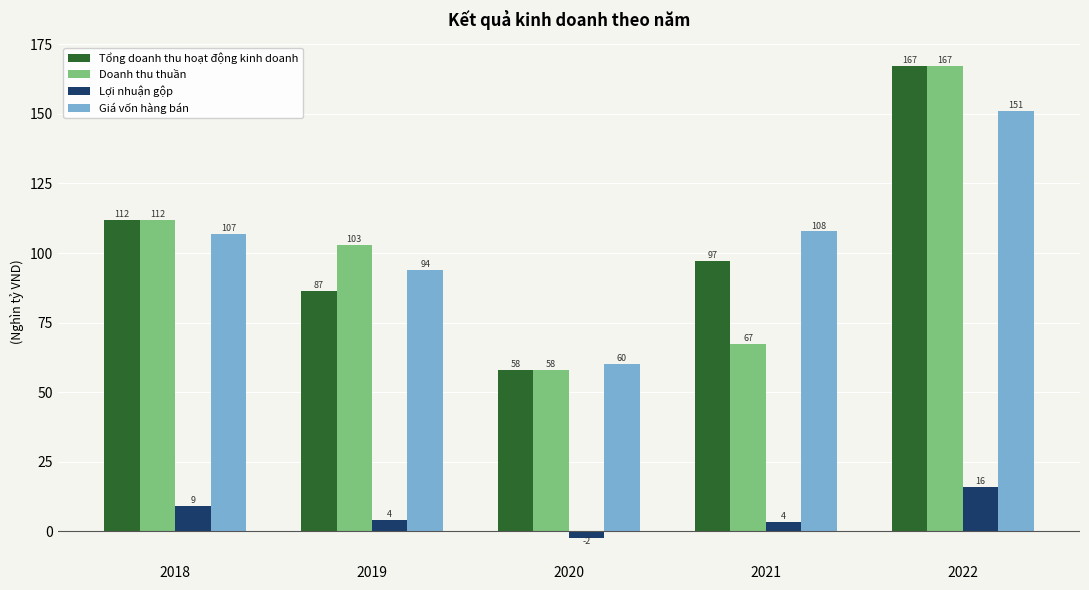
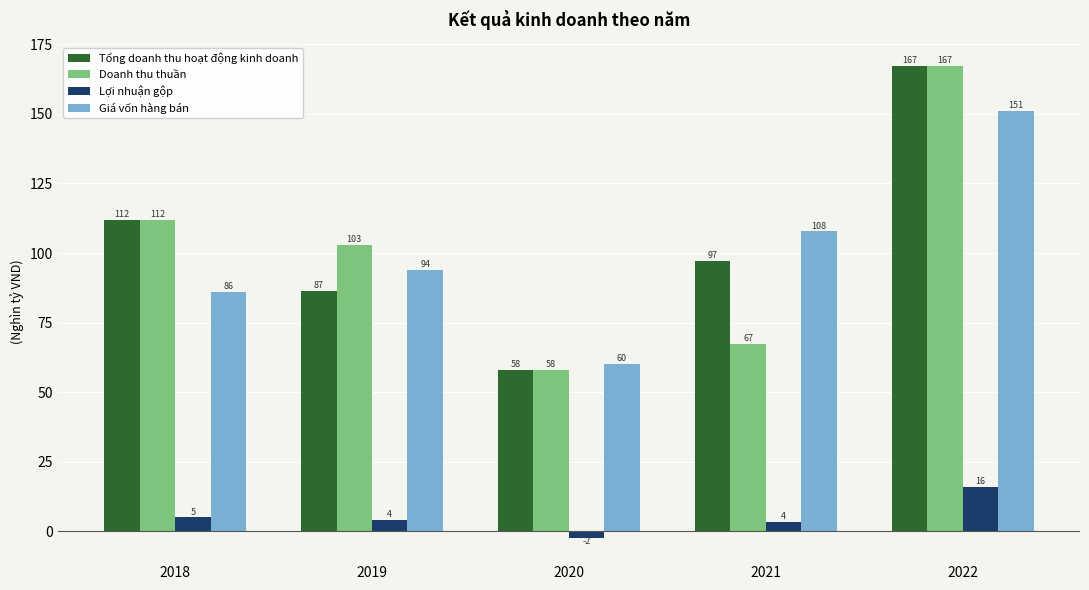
  {
    "Tổng doanh thu hoạt động kinh doanh": {
      "2018": 112,
      "2019": 87,
      "2020": 58,
      "2021": 97,
      "2022": 167
    },
    "Doanh thu thuần": {
      "2018": 112,
      "2019": 103,
      "2020": 58,
      "2021": 67,
      "2022": 167
    },
    "Lợi nhuận gộp": {
-     "2018": 9,
+     "2018": 5,
      "2019": 4,
      "2020": -2,
      "2021": 4,
      "2022": 16
    },
    "Giá vốn hàng bán": {
-     "2018": 107,
+     "2018": 86,
      "2019": 94,
      "2020": 60,
      "2021": 108,
      "2022": 151
    }
  }
